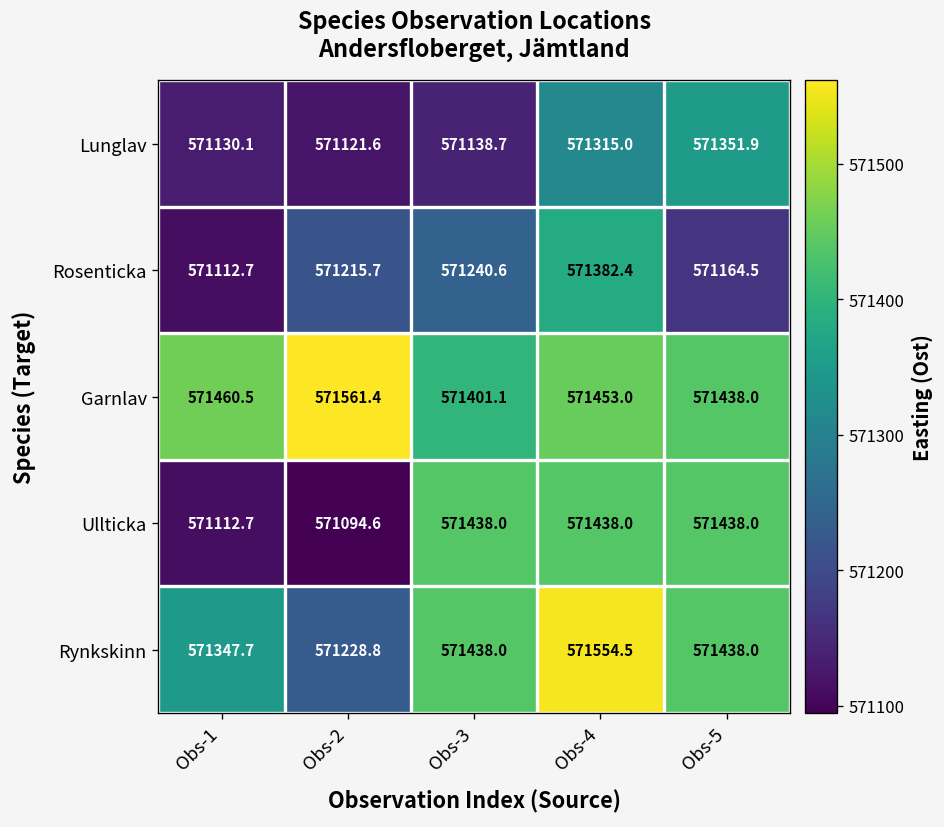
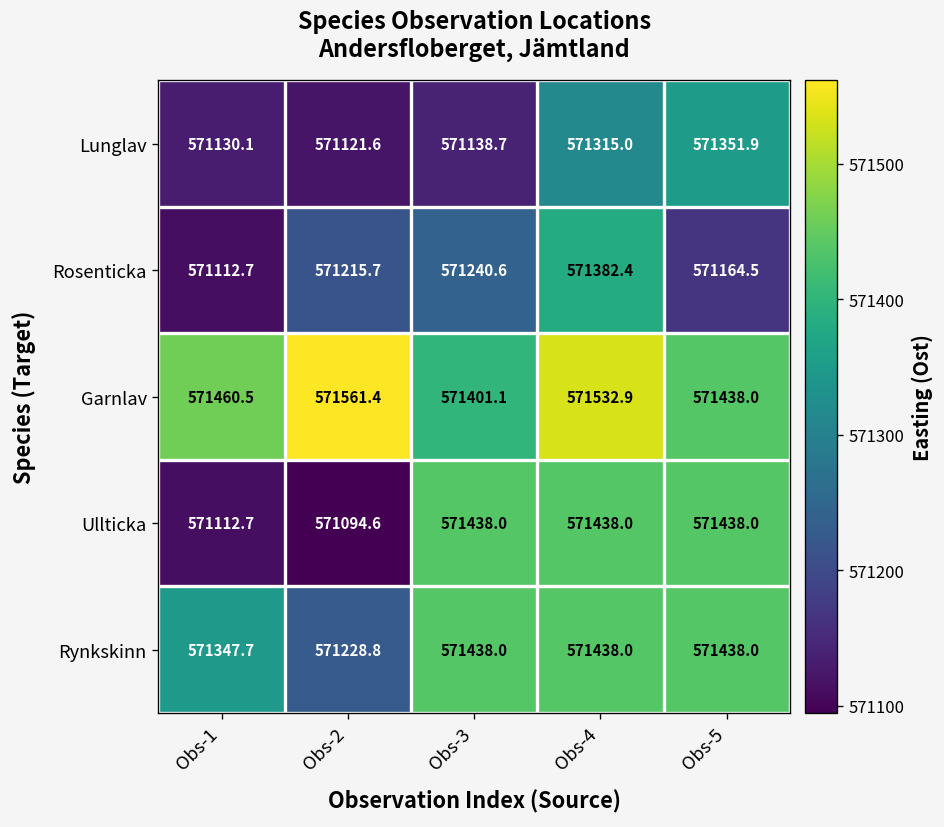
  {
    "Lunglav": {
      "Obs-1": 571130.1,
      "Obs-2": 571121.6,
      "Obs-3": 571138.7,
      "Obs-4": 571315.0,
      "Obs-5": 571351.9
    },
    "Rosenticka": {
      "Obs-1": 571112.7,
      "Obs-2": 571215.7,
      "Obs-3": 571240.6,
      "Obs-4": 571382.4,
      "Obs-5": 571164.5
    },
    "Garnlav": {
      "Obs-1": 571460.5,
      "Obs-2": 571561.4,
      "Obs-3": 571401.1,
-     "Obs-4": 571453.0,
+     "Obs-4": 571532.9,
      "Obs-5": 571438.0
    },
    "Ullticka": {
      "Obs-1": 571112.7,
      "Obs-2": 571094.6,
      "Obs-3": 571438.0,
      "Obs-4": 571438.0,
      "Obs-5": 571438.0
    },
    "Rynkskinn": {
      "Obs-1": 571347.7,
      "Obs-2": 571228.8,
      "Obs-3": 571438.0,
-     "Obs-4": 571554.5,
+     "Obs-4": 571438.0,
      "Obs-5": 571438.0
    }
  }
